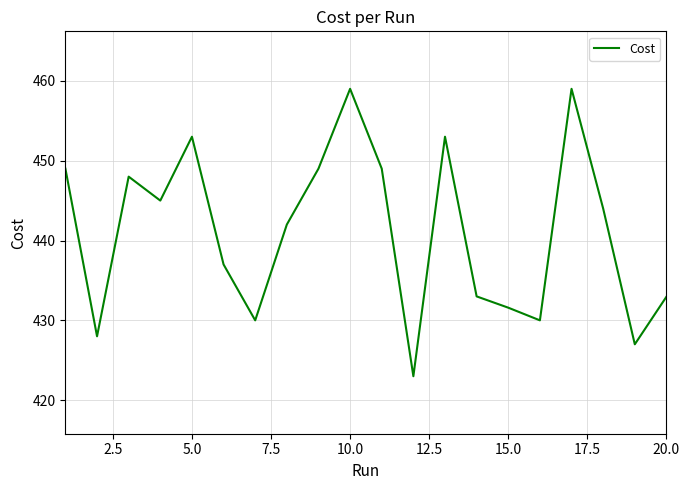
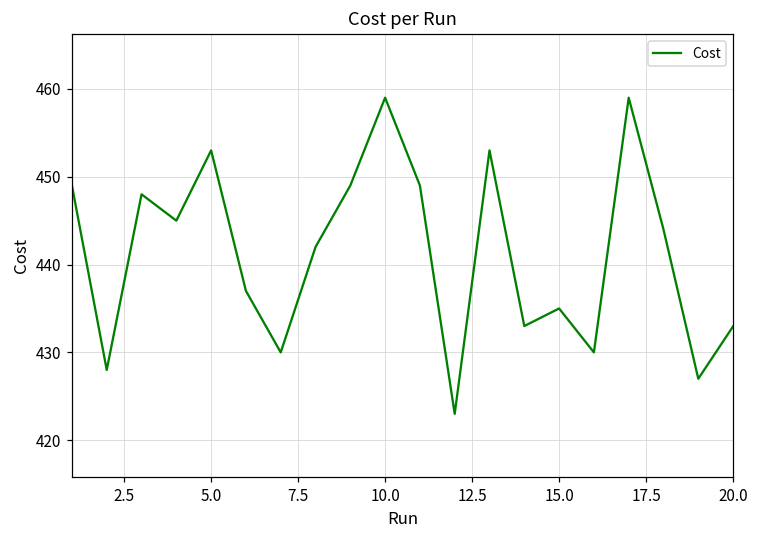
  {
    "5.0": 453,
    "10.0": 459,
-   "15.0": 432,
+   "15.0": 435,
    "20.0": 433
  }
